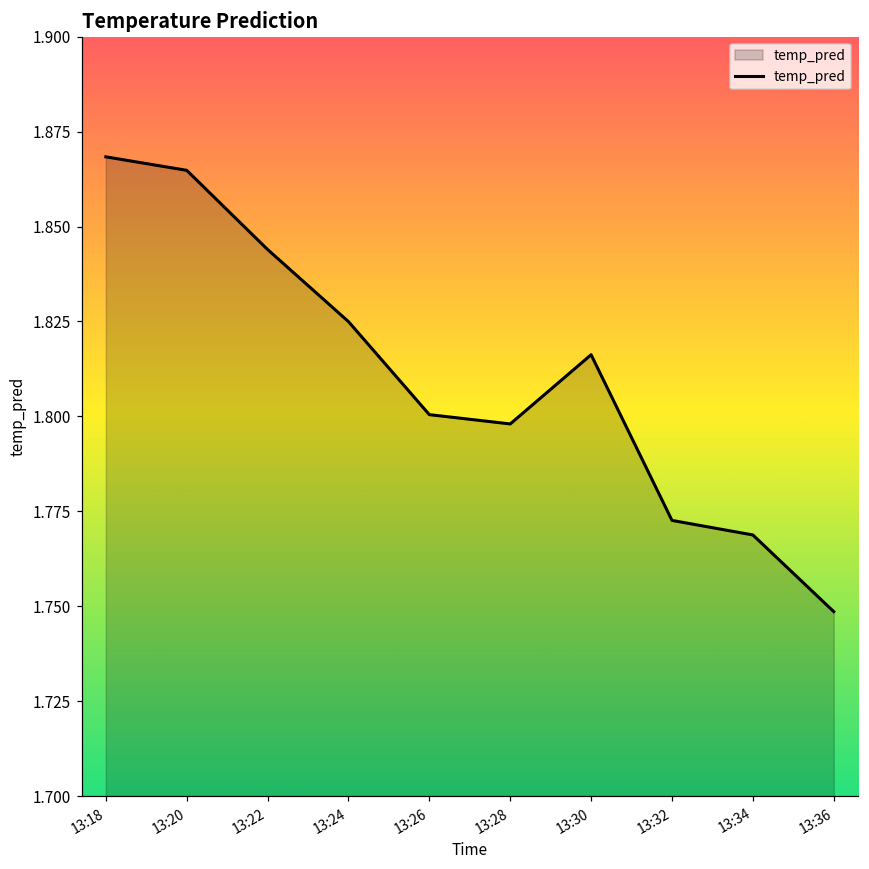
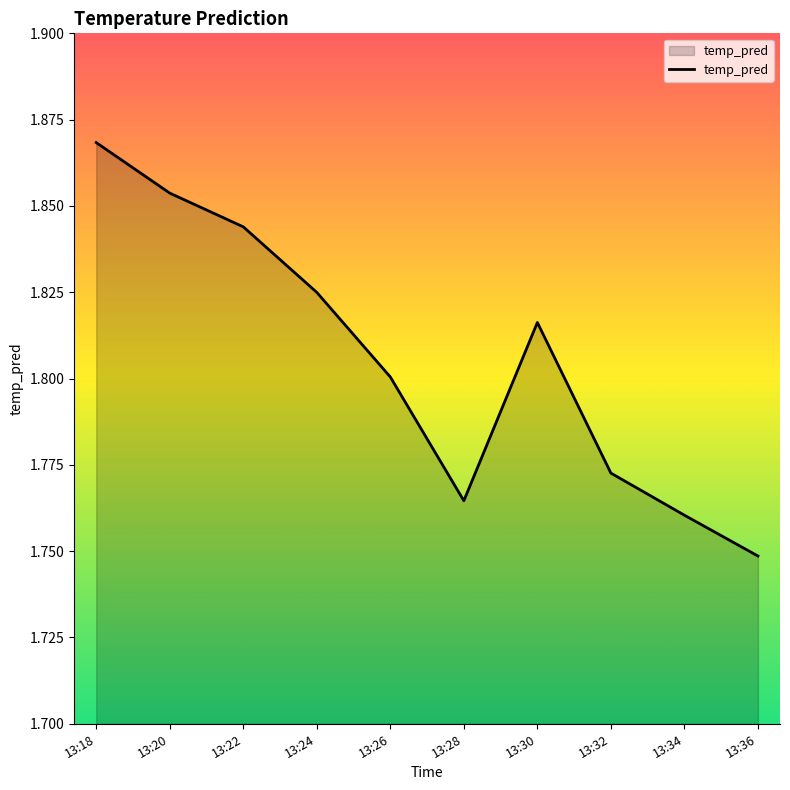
  {
    "13:18": 1.868,
-   "13:20": 1.865,
+   "13:20": 1.854,
    "13:22": 1.844,
    "13:24": 1.825,
    "13:26": 1.800,
-   "13:28": 1.798,
+   "13:28": 1.765,
    "13:30": 1.816,
    "13:32": 1.773,
-   "13:34": 1.769,
+   "13:34": 1.760,
    "13:36": 1.749
  }
